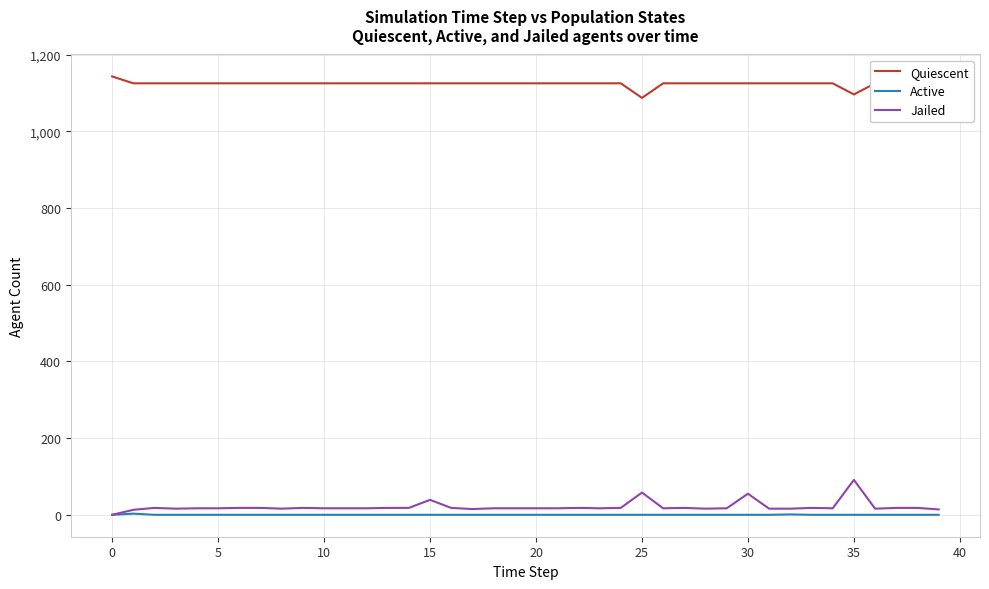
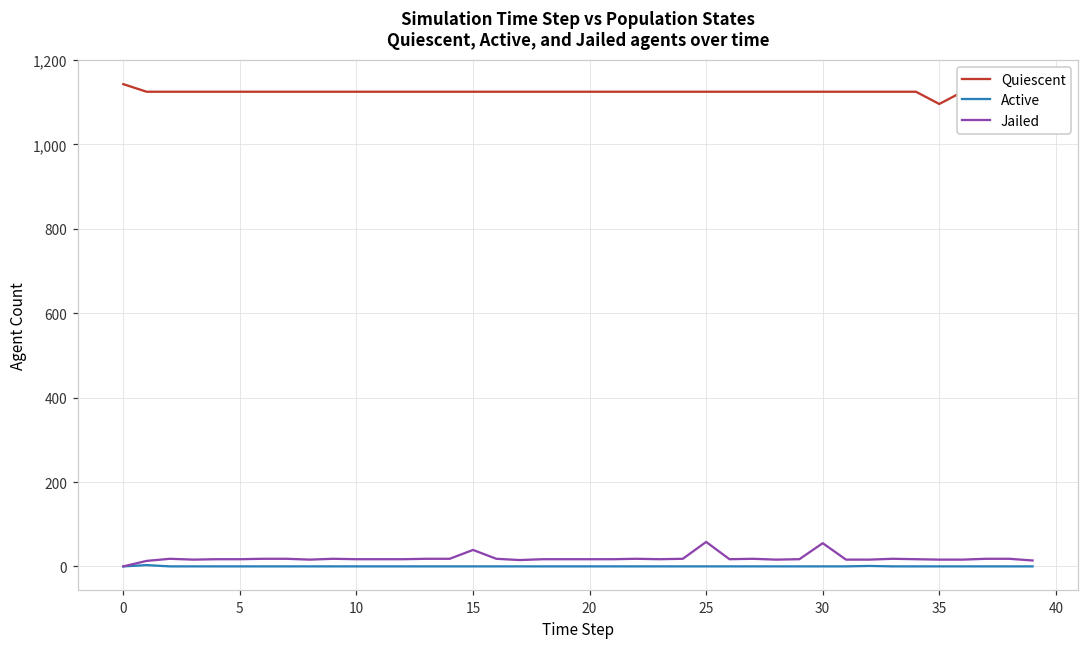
  {
    "Quiescent": {
      "0": "1,140",
      "5": "1,130",
      "10": "1,130",
      "15": "1,130",
      "20": "1,130",
-     "25": "1,090",
+     "25": "1,130",
      "30": "1,130",
      "35": "1,100"
    },
    "Active": {
      "5": "0",
      "10": "0",
      "15": "0",
      "20": "0",
      "25": "0",
      "30": "0",
      "35": "0"
    },
    "Jailed": {
      "5": "20",
      "10": "20",
      "15": "40",
      "20": "20",
      "25": "60",
      "30": "60",
-     "35": "90"
+     "35": "20"
    }
  }
